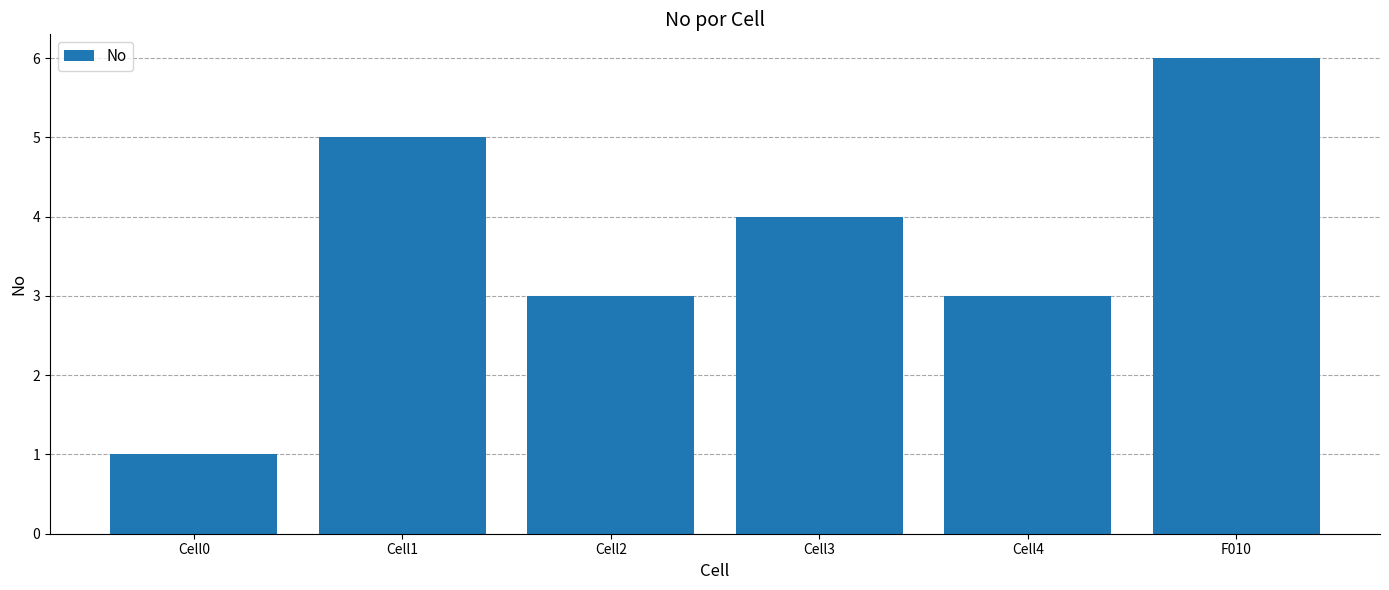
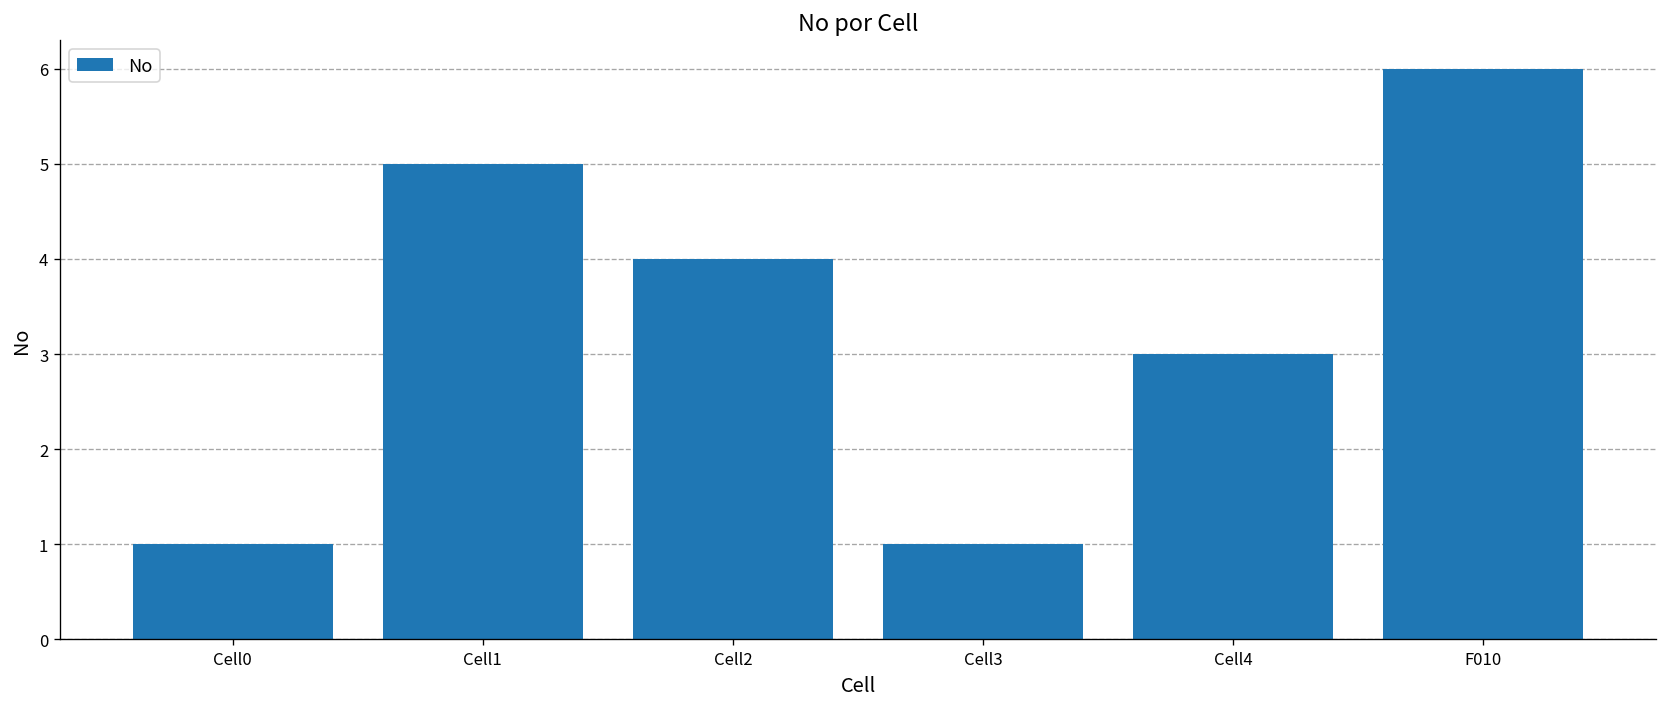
  {
    "Cell0": 1,
    "Cell1": 5,
-   "Cell2": 3,
-   "Cell3": 4,
+   "Cell2": 4,
+   "Cell3": 1,
    "Cell4": 3,
    "F010": 6
  }
